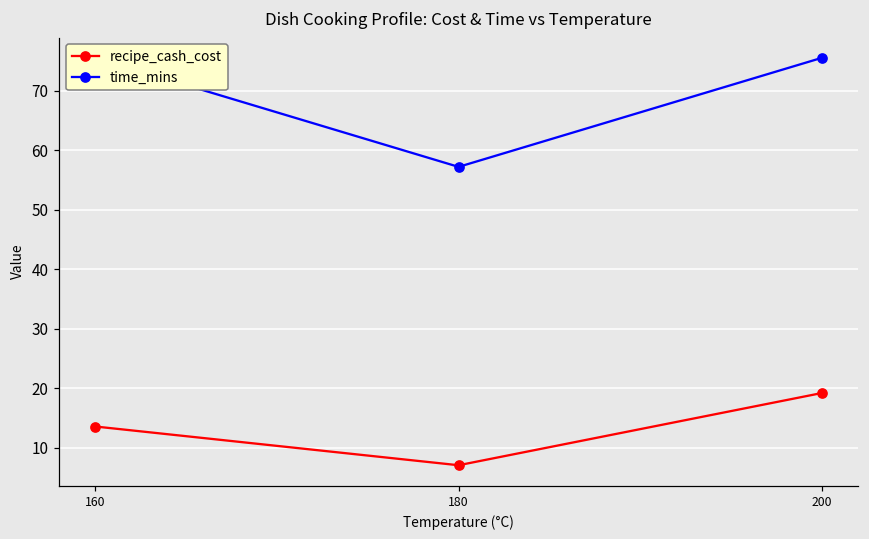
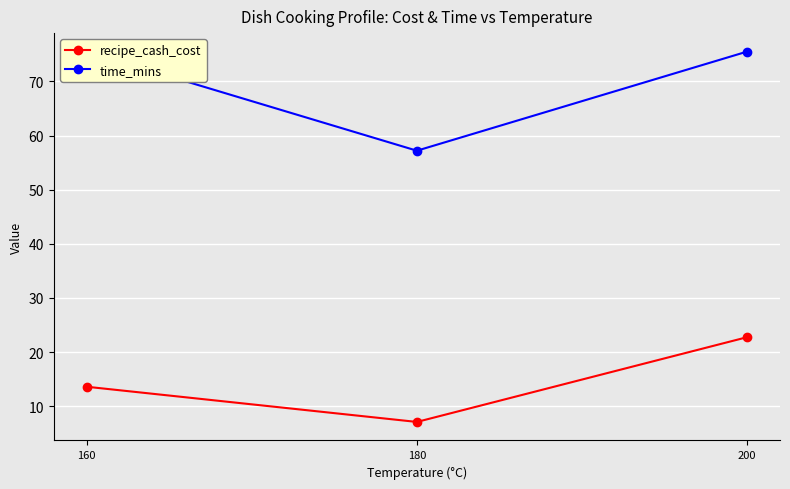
  {
    "recipe_cash_cost": {
      "160": 14,
      "180": 7,
-     "200": 19
+     "200": 23
    },
    "time_mins": {
      "180": 57,
      "200": 76
    }
  }
